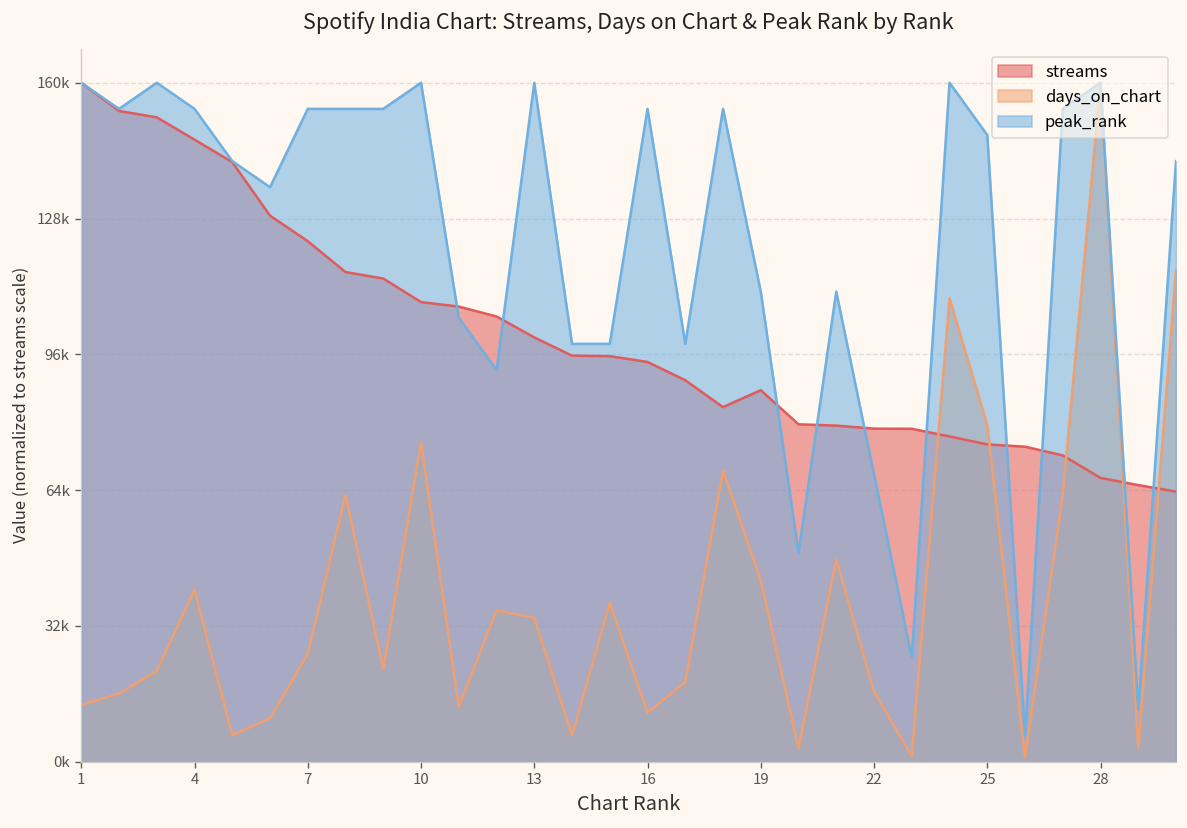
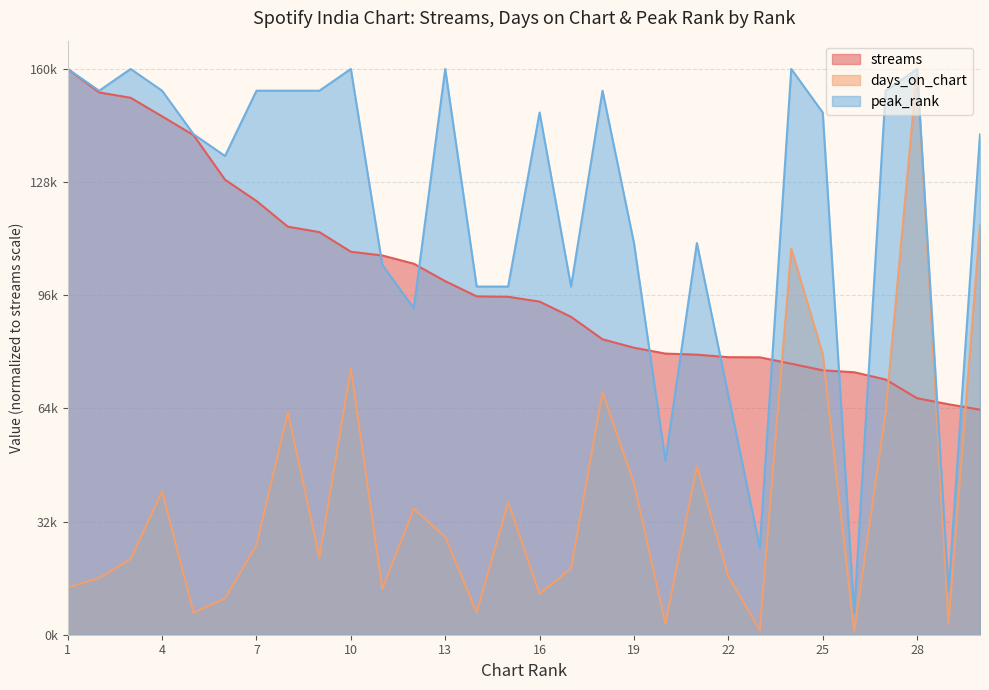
  {
    "streams": {
      "4": 147000,
      "7": 123000,
      "10": 109000,
      "13": 101000,
      "16": 95000,
-     "19": 88000,
+     "19": 82000,
      "22": 79000,
      "25": 75000,
      "28": 67000
    },
    "days_on_chart": {
      "1": 13000,
      "4": 41000,
      "7": 26000,
      "10": 76000,
-     "13": 34000,
+     "13": 28000,
      "16": 12000,
      "19": 43000,
      "22": 17000,
      "25": 80000
    },
    "peak_rank": {
      "4": 155000,
      "7": 155000,
      "10": 161000,
      "13": 161000,
-     "16": 155000,
+     "16": 149000,
      "19": 111000,
      "22": 68000,
      "25": 149000
    }
  }
